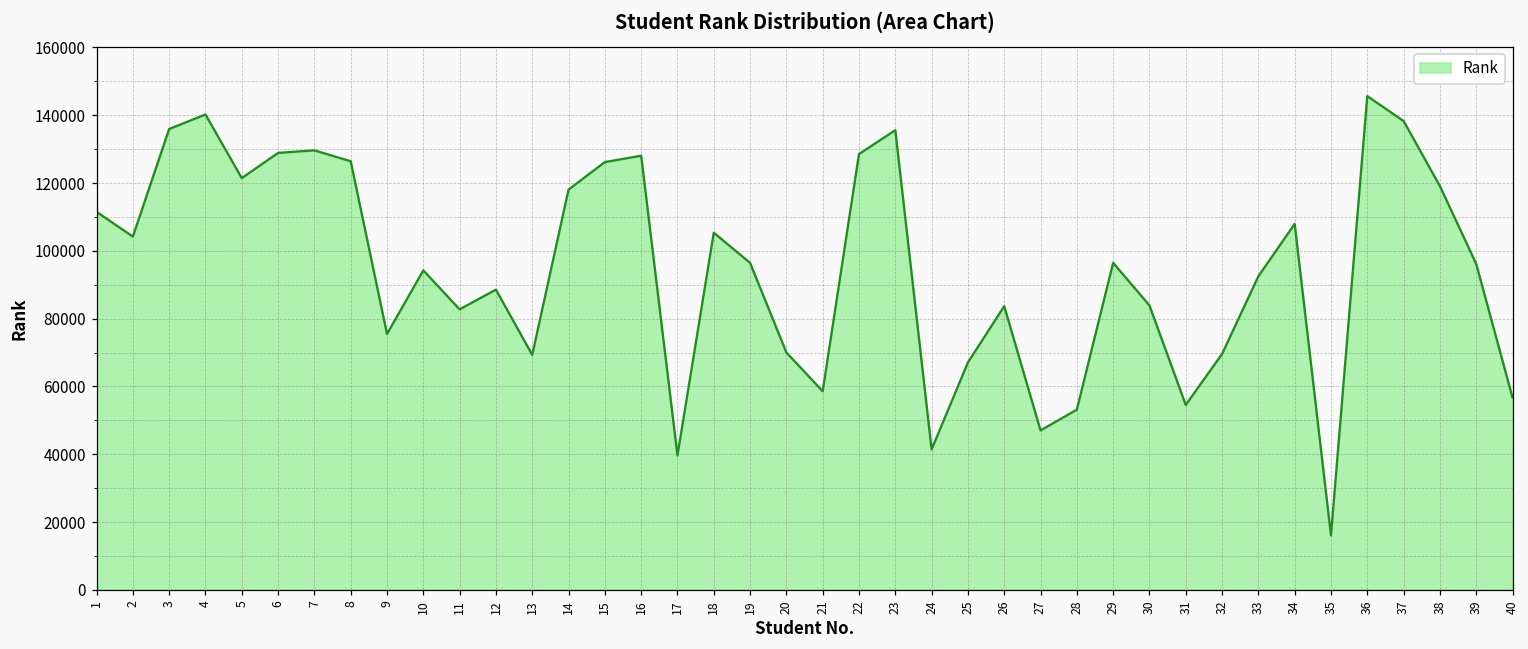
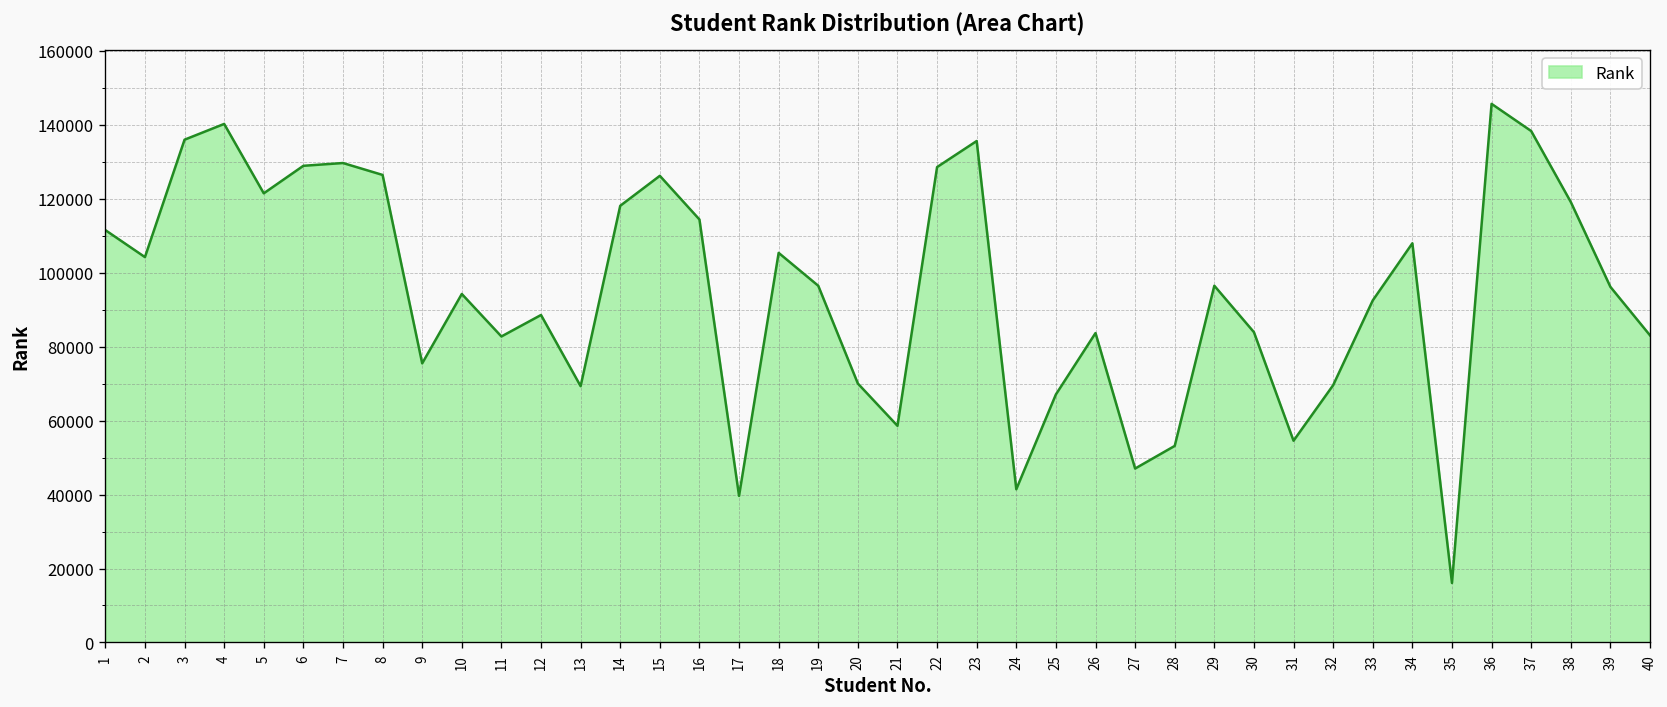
  {
    "1": 112000,
    "2": 104000,
    "3": 136000,
    "4": 140000,
    "5": 121000,
    "6": 129000,
    "7": 130000,
    "8": 126000,
    "9": 75000,
    "10": 94000,
    "11": 83000,
    "12": 89000,
    "13": 69000,
    "14": 118000,
    "15": 126000,
-   "16": 128000,
+   "16": 114000,
    "17": 40000,
    "18": 105000,
    "19": 96000,
    "20": 70000,
    "21": 59000,
    "22": 129000,
    "23": 136000,
    "24": 41000,
    "25": 67000,
    "26": 84000,
    "27": 47000,
    "28": 53000,
    "29": 96000,
    "30": 84000,
    "31": 55000,
    "32": 70000,
    "33": 92000,
    "34": 108000,
    "35": 16000,
    "36": 146000,
    "37": 138000,
    "38": 119000,
    "39": 96000,
-   "40": 57000
+   "40": 83000
  }
